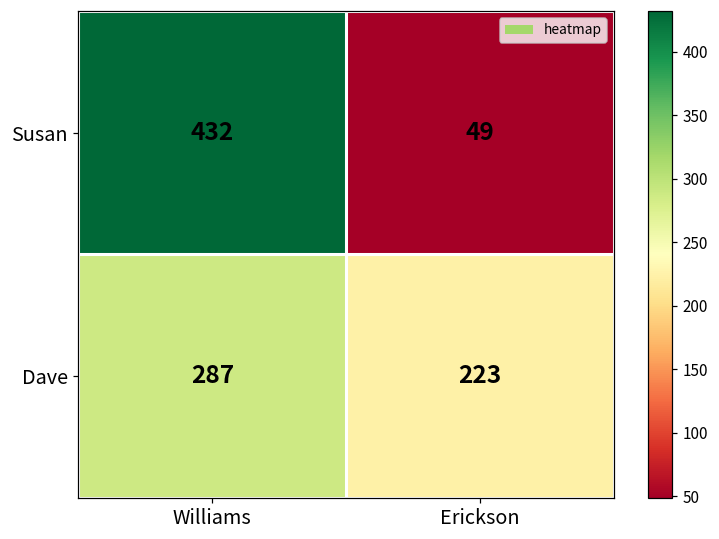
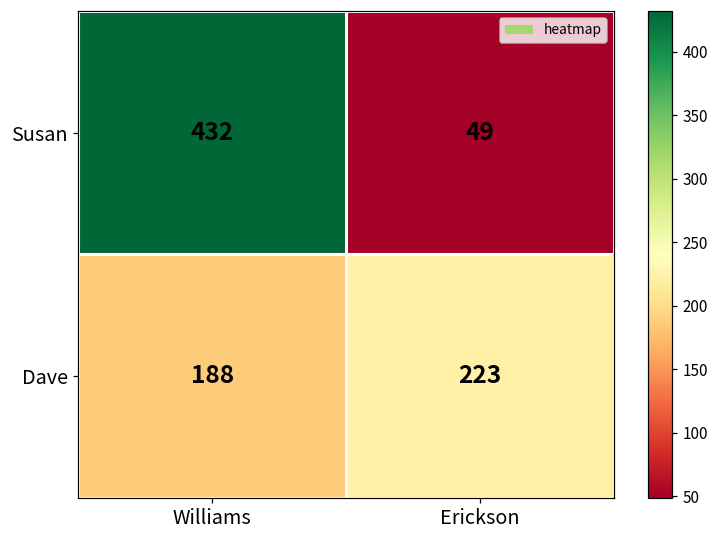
  {
    "Susan": {
      "Williams": 432,
      "Erickson": 49
    },
    "Dave": {
-     "Williams": 287,
+     "Williams": 188,
      "Erickson": 223
    }
  }
